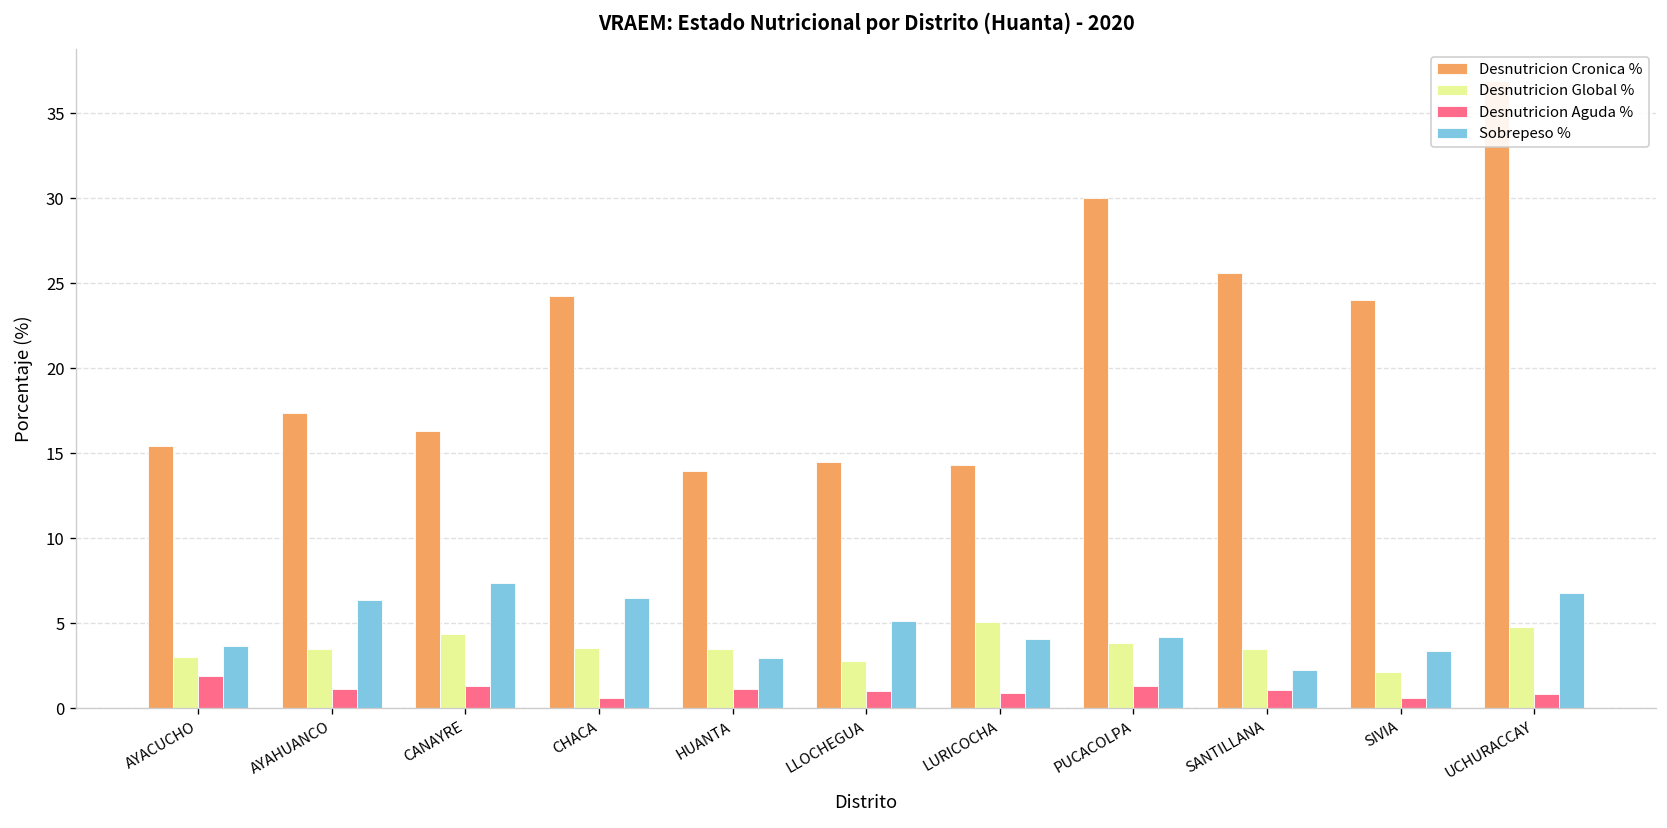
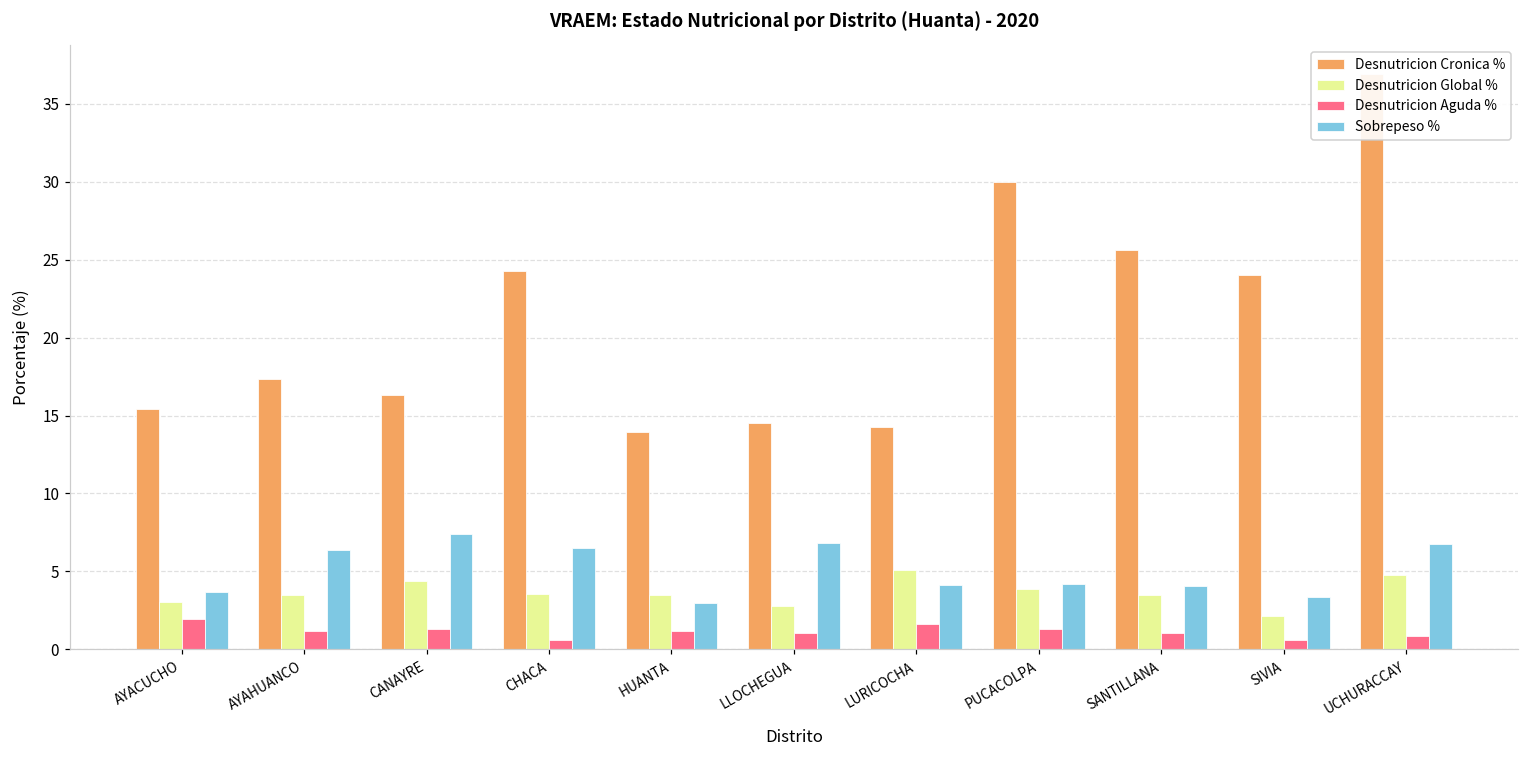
  {
    "Desnutricion Cronica %": {
      "AYACUCHO": 15.4,
      "AYAHUANCO": 17.3,
      "CANAYRE": 16.3,
      "CHACA": 24.3,
      "HUANTA": 14.0,
      "LLOCHEGUA": 14.5,
      "LURICOCHA": 14.3,
      "PUCACOLPA": 30.0,
      "SANTILLANA": 25.6,
      "SIVIA": 24.0
    },
    "Desnutricion Global %": {
      "AYACUCHO": 3.0,
      "AYAHUANCO": 3.5,
      "CANAYRE": 4.4,
      "CHACA": 3.6,
      "HUANTA": 3.5,
      "LLOCHEGUA": 2.8,
      "LURICOCHA": 5.1,
      "PUCACOLPA": 3.9,
      "SANTILLANA": 3.5,
      "SIVIA": 2.2,
      "UCHURACCAY": 4.8
    },
    "Desnutricion Aguda %": {
      "AYACUCHO": 1.9,
      "AYAHUANCO": 1.2,
      "CANAYRE": 1.3,
      "CHACA": 0.6,
      "HUANTA": 1.2,
      "LLOCHEGUA": 1.0,
-     "LURICOCHA": 0.9,
+     "LURICOCHA": 1.6,
      "PUCACOLPA": 1.3,
      "SANTILLANA": 1.1,
      "SIVIA": 0.6,
      "UCHURACCAY": 0.9
    },
    "Sobrepeso %": {
      "AYACUCHO": 3.7,
      "AYAHUANCO": 6.4,
      "CANAYRE": 7.4,
      "CHACA": 6.5,
      "HUANTA": 3.0,
-     "LLOCHEGUA": 5.1,
+     "LLOCHEGUA": 6.8,
      "LURICOCHA": 4.1,
      "PUCACOLPA": 4.2,
-     "SANTILLANA": 2.3,
+     "SANTILLANA": 4.0,
      "SIVIA": 3.4,
      "UCHURACCAY": 6.8
    }
  }
